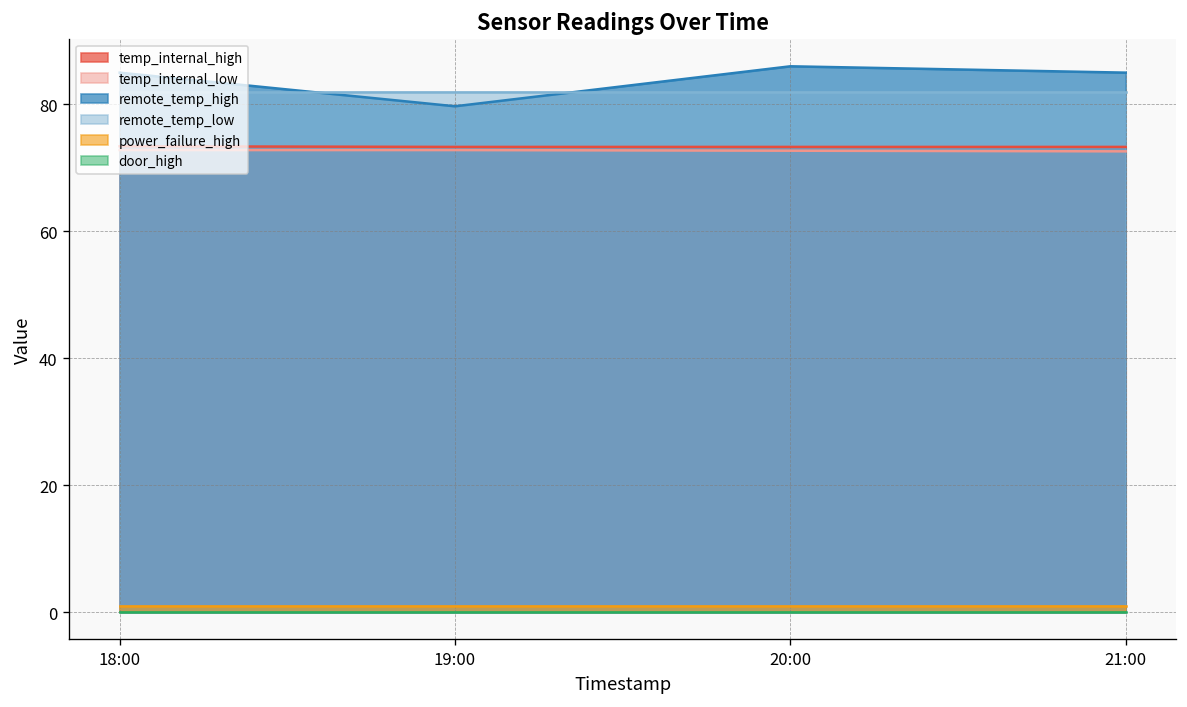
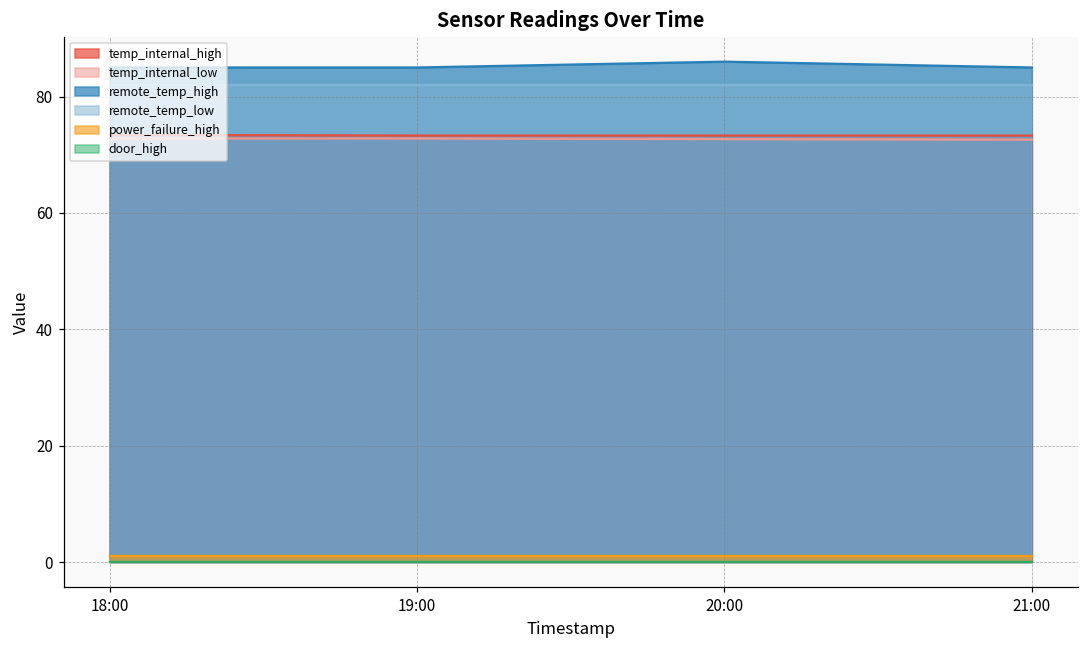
  {
    "temp_internal_high": {
      "19:00": 73,
      "20:00": 73,
      "21:00": 73
    },
    "temp_internal_low": {
      "19:00": 73,
      "20:00": 73,
      "21:00": 73
    },
    "remote_temp_high": {
-     "19:00": 80,
+     "19:00": 85,
      "20:00": 86,
      "21:00": 85
    },
    "remote_temp_low": {
      "19:00": 82,
      "20:00": 82,
      "21:00": 82
    },
    "power_failure_high": {
      "18:00": 1,
      "19:00": 1,
      "20:00": 1,
      "21:00": 1
    },
    "door_high": {
      "18:00": 0,
      "19:00": 0,
      "20:00": 0,
      "21:00": 0
    }
  }
